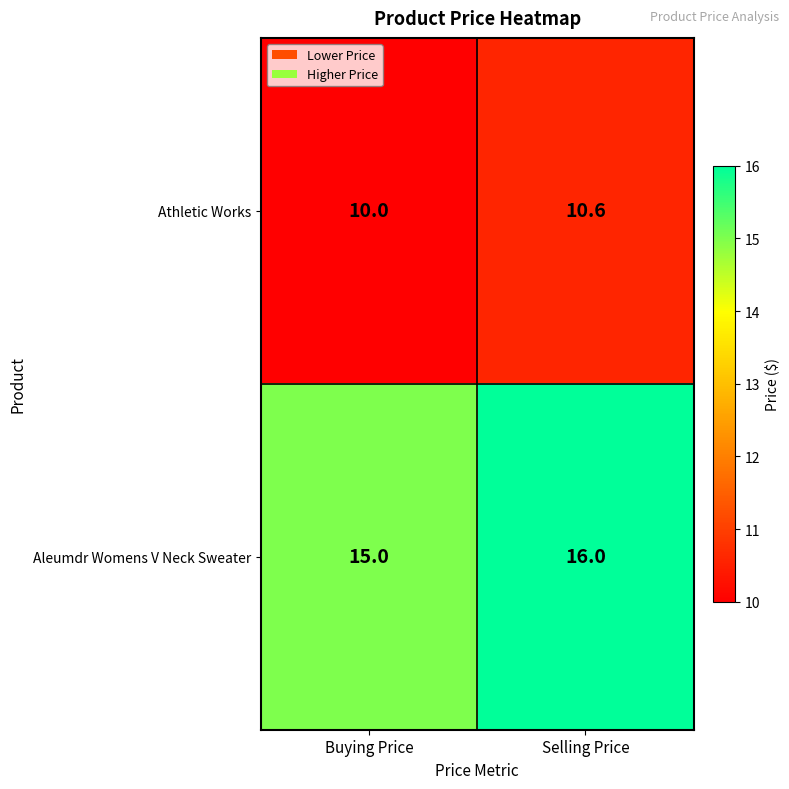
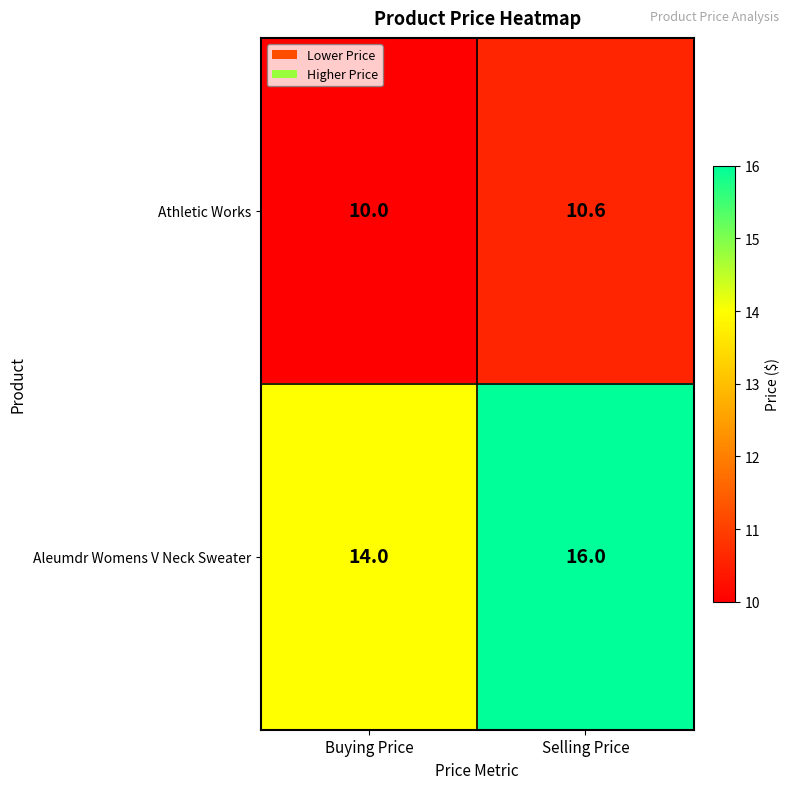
  {
    "Athletic Works": {
      "Buying Price": 10.0,
      "Selling Price": 10.6
    },
    "Aleumdr Womens V Neck Sweater": {
-     "Buying Price": 15.0,
+     "Buying Price": 14.0,
      "Selling Price": 16.0
    }
  }
